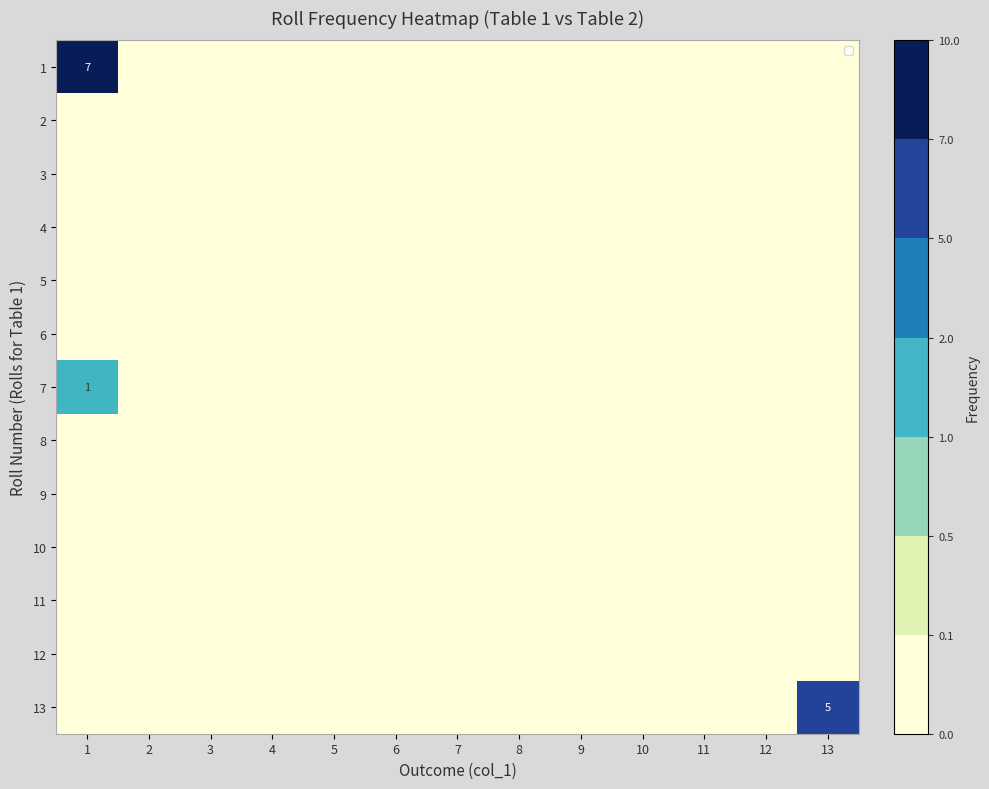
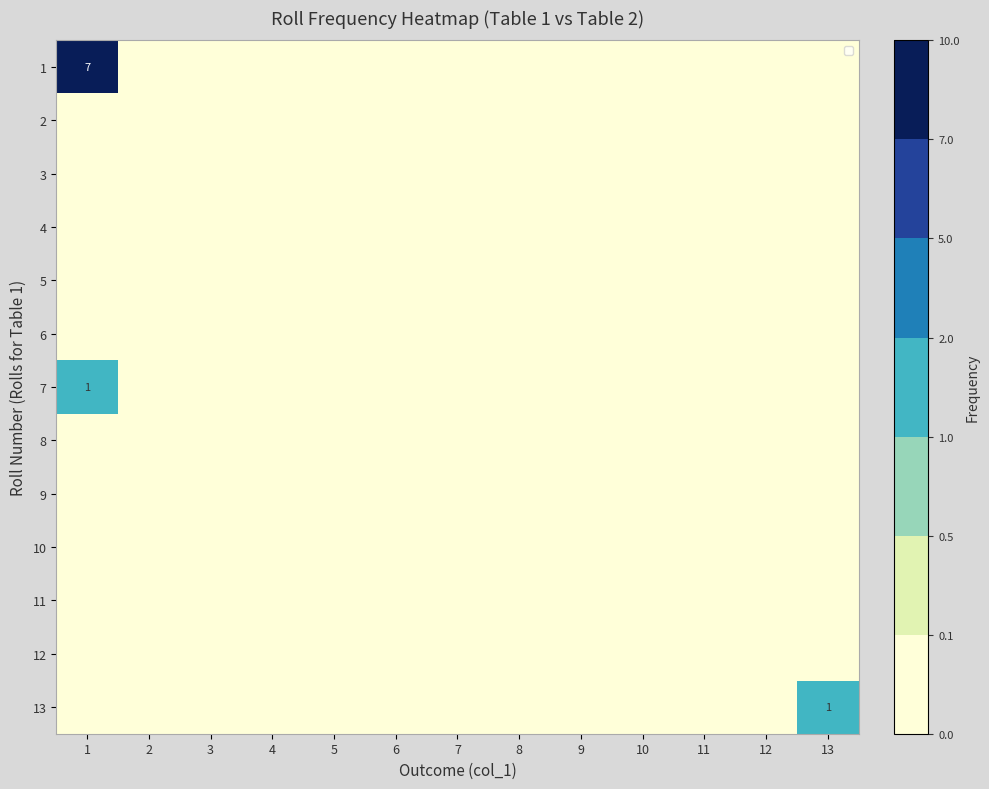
  {
    "1": {
      "1": 7
    },
    "7": {
      "1": 1
    },
    "13": {
-     "13": 5
+     "13": 1
    }
  }
